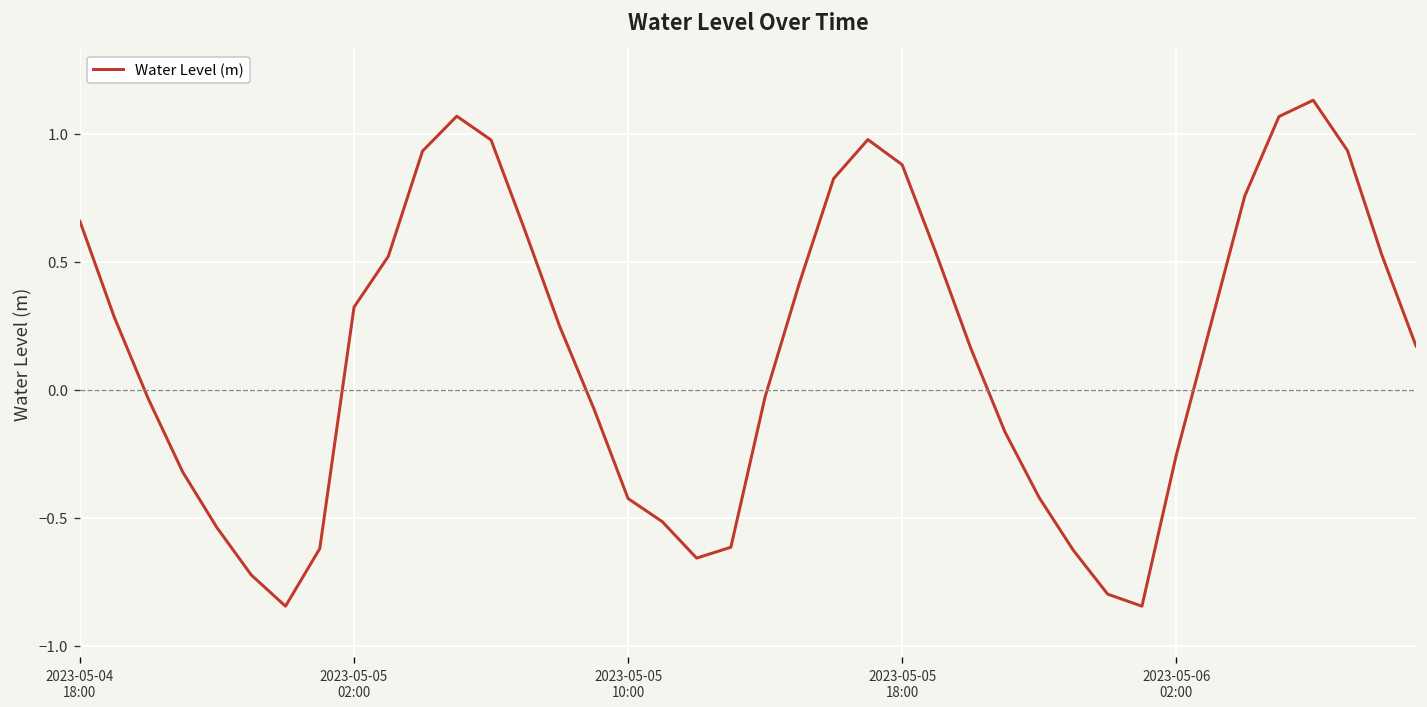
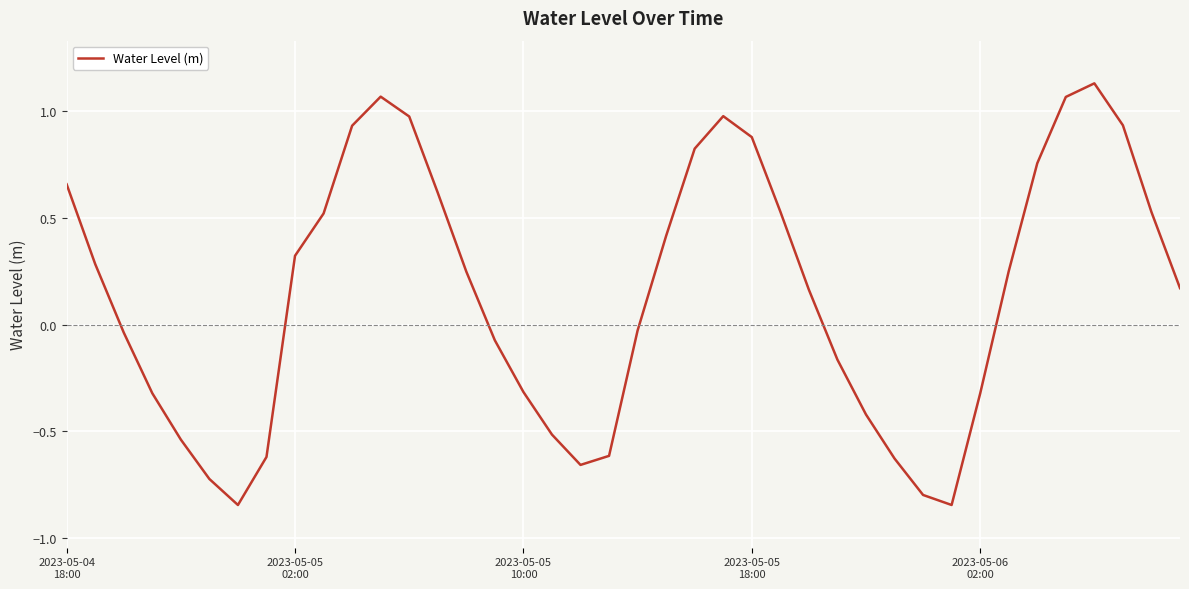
  {
    "2023-05-04 18:00": 0.66,
    "2023-05-05 02:00": 0.32,
-   "2023-05-05 10:00": -0.42,
+   "2023-05-05 10:00": -0.32,
    "2023-05-05 18:00": 0.88,
-   "2023-05-06 02:00": -0.26
+   "2023-05-06 02:00": -0.32
  }
